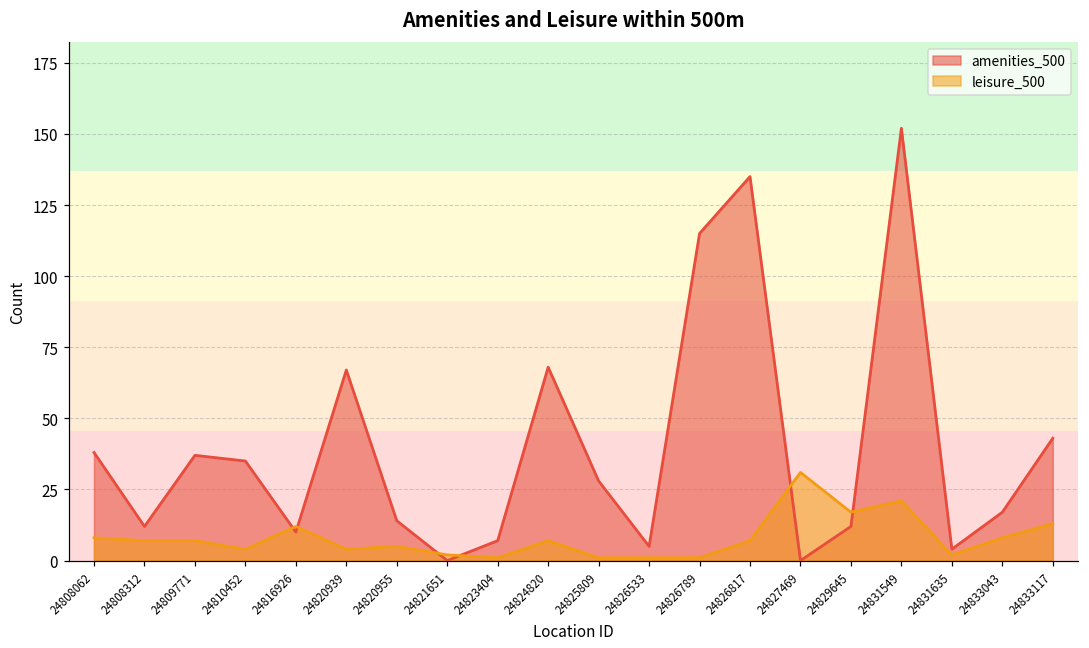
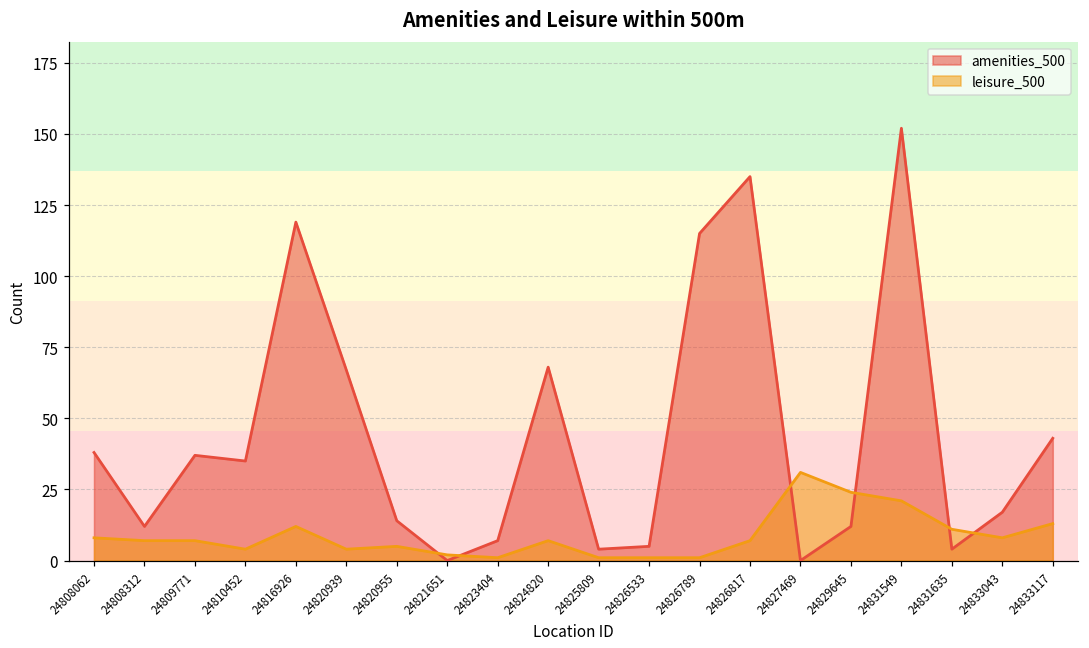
  {
    "amenities_500": {
      "24808062": 38,
      "24808312": 12,
      "24809771": 37,
      "24810452": 35,
-     "24816926": 10,
+     "24816926": 119,
      "24820939": 67,
      "24820955": 14,
      "24821651": 0,
      "24823404": 7,
      "24824820": 68,
-     "24825809": 28,
+     "24825809": 4,
      "24826533": 5,
      "24826789": 115,
      "24826817": 135,
      "24827469": 0,
      "24829645": 12,
      "24831549": 152,
      "24831635": 4,
      "24833043": 17,
      "24833117": 43
    },
    "leisure_500": {
      "24808062": 8,
      "24808312": 7,
      "24809771": 7,
      "24810452": 4,
      "24816926": 12,
      "24820939": 4,
      "24820955": 5,
      "24821651": 2,
      "24823404": 1,
      "24824820": 7,
      "24825809": 1,
      "24826533": 1,
      "24826789": 1,
      "24826817": 7,
      "24827469": 31,
-     "24829645": 17,
+     "24829645": 24,
      "24831549": 21,
-     "24831635": 2,
+     "24831635": 11,
      "24833043": 8,
      "24833117": 13
    }
  }
